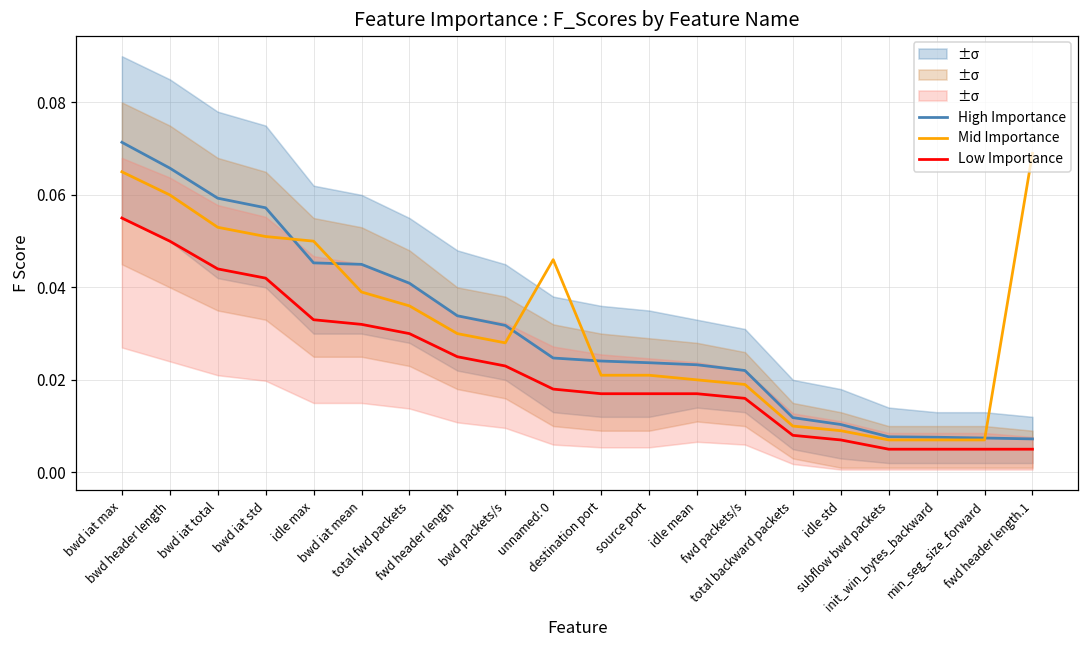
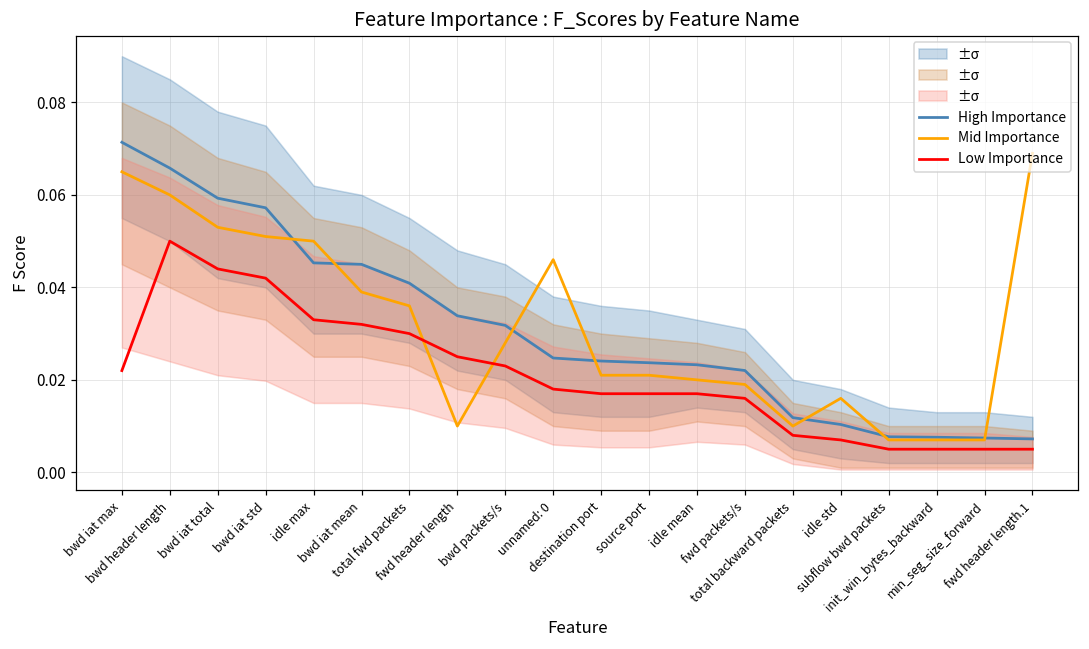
  {
    "Mid Importance": {
      "bwd iat max": 0.065,
      "bwd header length": 0.060,
      "bwd iat total": 0.053,
      "bwd iat std": 0.051,
      "idle max": 0.050,
      "bwd iat mean": 0.039,
      "total fwd packets": 0.036,
-     "fwd header length": 0.03,
+     "fwd header length": 0.01,
      "bwd packets/s": 0.028,
      "unnamed: 0": 0.046,
      "destination port": 0.021,
      "source port": 0.021,
      "idle mean": 0.020,
      "fwd packets/s": 0.019,
      "total backward packets": 0.010,
-     "idle std": 0.009,
+     "idle std": 0.016,
      "subflow bwd packets": 0.007
    },
    "Low Importance": {
-     "bwd iat max": 0.055,
+     "bwd iat max": 0.022,
      "bwd header length": 0.050,
      "bwd iat total": 0.044,
      "bwd iat std": 0.042,
      "idle max": 0.033,
      "bwd iat mean": 0.032,
      "total fwd packets": 0.030,
      "fwd header length": 0.025,
      "bwd packets/s": 0.023,
      "unnamed: 0": 0.018,
      "destination port": 0.017,
      "source port": 0.017,
      "idle mean": 0.017,
      "fwd packets/s": 0.016,
      "total backward packets": 0.008,
      "idle std": 0.007,
      "subflow bwd packets": 0.005,
      "init_win_bytes_backward": 0.005,
      "min_seg_size_forward": 0.005,
      "fwd header length.1": 0.005
    }
  }
